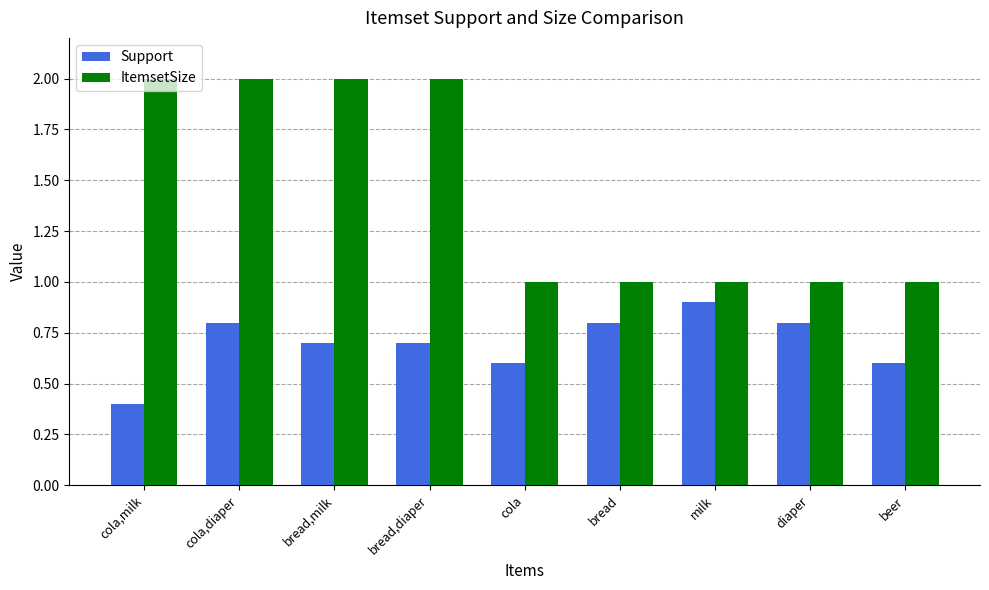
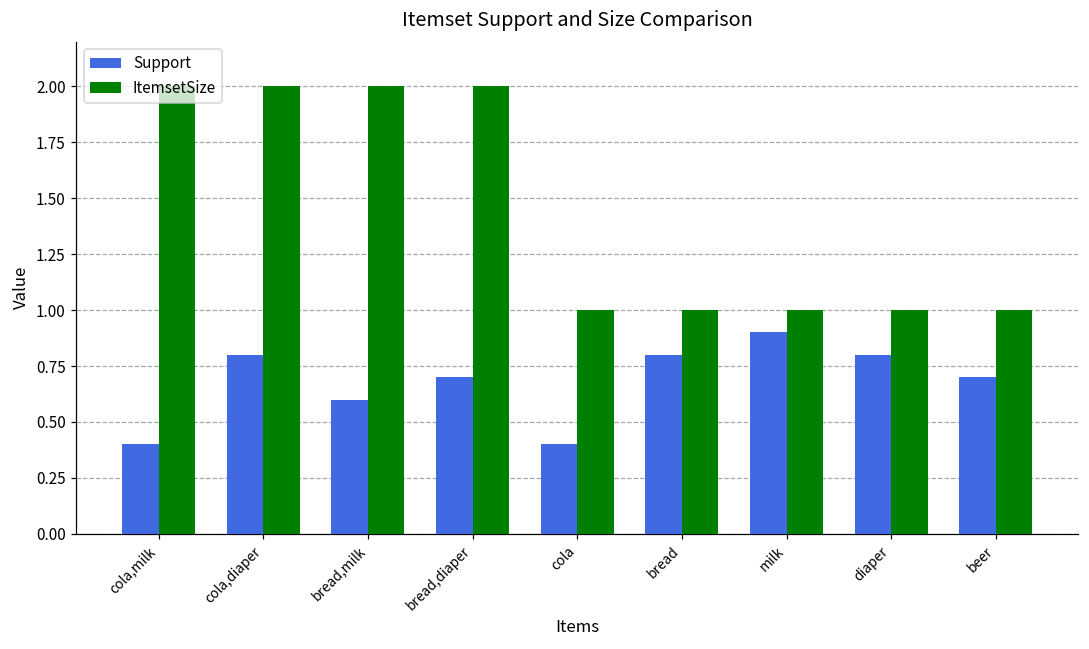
  {
    "Support": {
      "cola,milk": 0.4,
      "cola,diaper": 0.8,
-     "bread,milk": 0.7,
+     "bread,milk": 0.6,
      "bread,diaper": 0.7,
-     "cola": 0.6,
+     "cola": 0.4,
      "bread": 0.8,
      "milk": 0.9,
      "diaper": 0.8,
-     "beer": 0.6
+     "beer": 0.7
    },
    "ItemsetSize": {
      "cola,diaper": 2.0,
      "bread,milk": 2.0,
      "bread,diaper": 2.0,
      "cola": 1.0,
      "bread": 1.0,
      "milk": 1.0,
      "diaper": 1.0,
      "beer": 1.0
    }
  }
